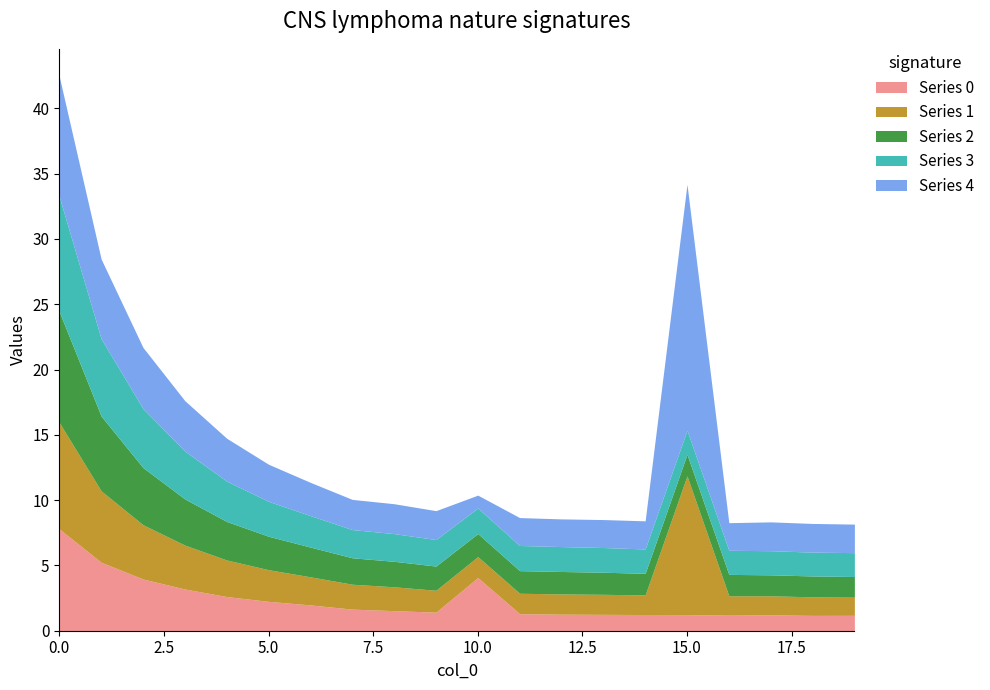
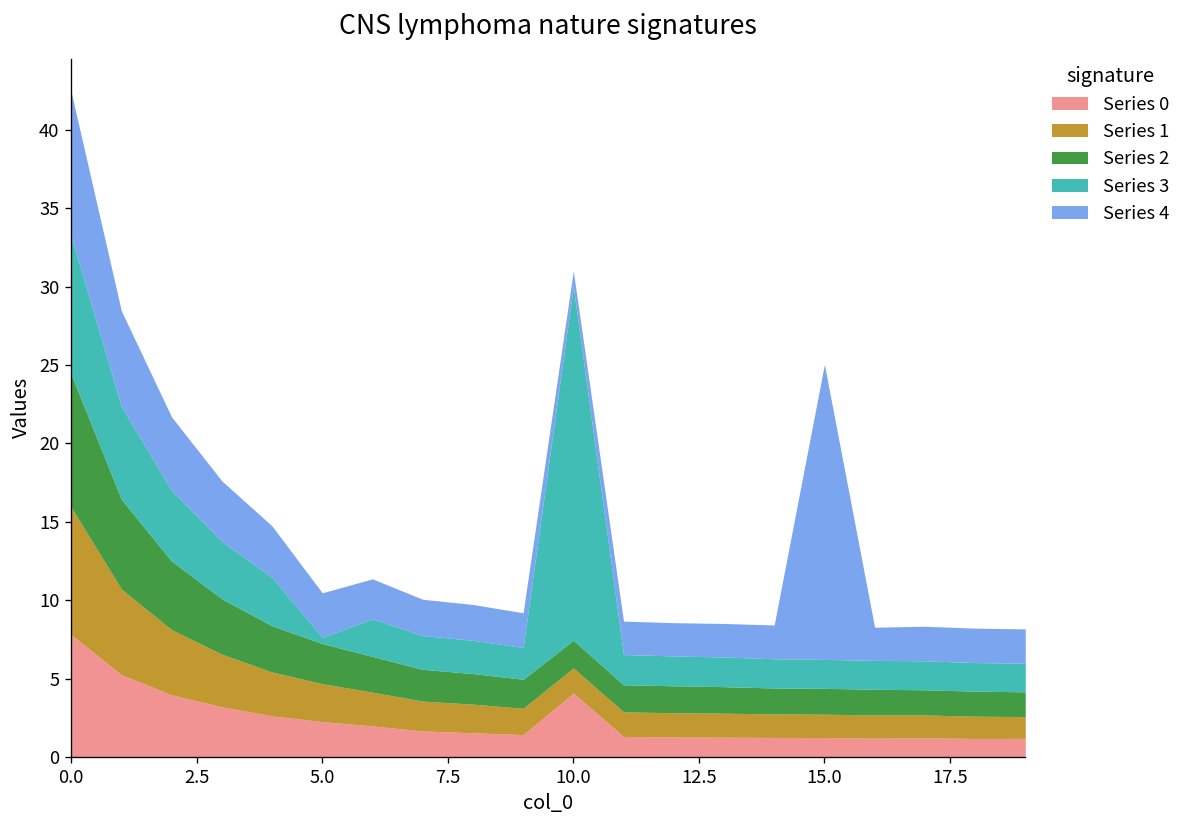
  {
    "Series 0": {
      "0.0": 7.8,
      "5.0": 2.2,
      "10.0": 4.1,
      "15.0": 1.2
    },
    "Series 1": {
      "0.0": 8.1,
      "5.0": 2.4,
      "10.0": 1.6,
-     "15.0": 10.6
+     "15.0": 1.5
    },
    "Series 2": {
      "0.0": 8.5,
      "5.0": 2.6,
      "10.0": 1.8,
      "15.0": 1.7
    },
    "Series 3": {
      "0.0": 8.8,
-     "5.0": 2.7,
-     "10.0": 2.0,
+     "5.0": 0.4,
+     "10.0": 22.6,
      "15.0": 1.8
    },
    "Series 4": {
      "0.0": 9.2,
      "5.0": 2.8,
      "10.0": 1.0,
      "15.0": 18.8
    }
  }
